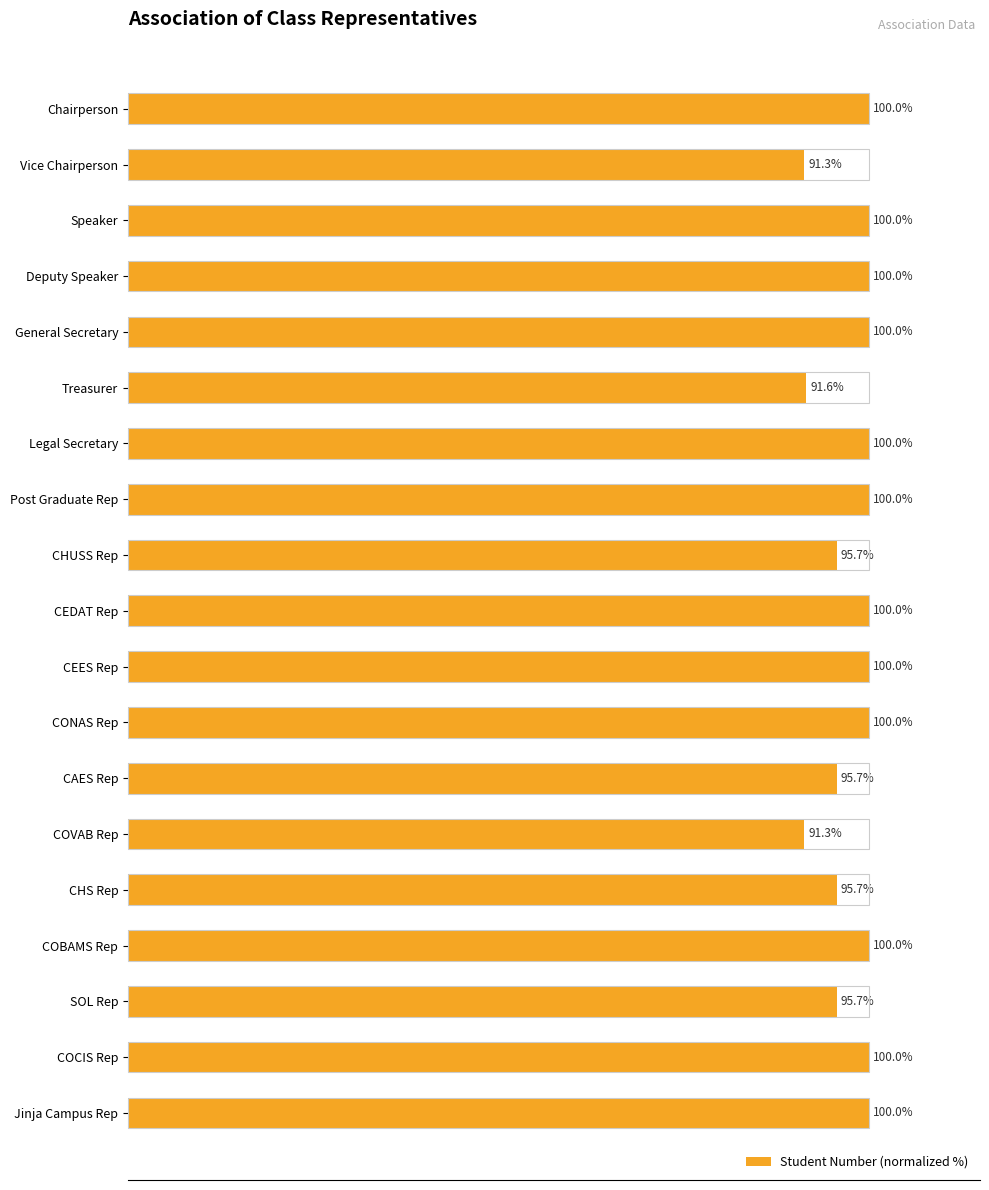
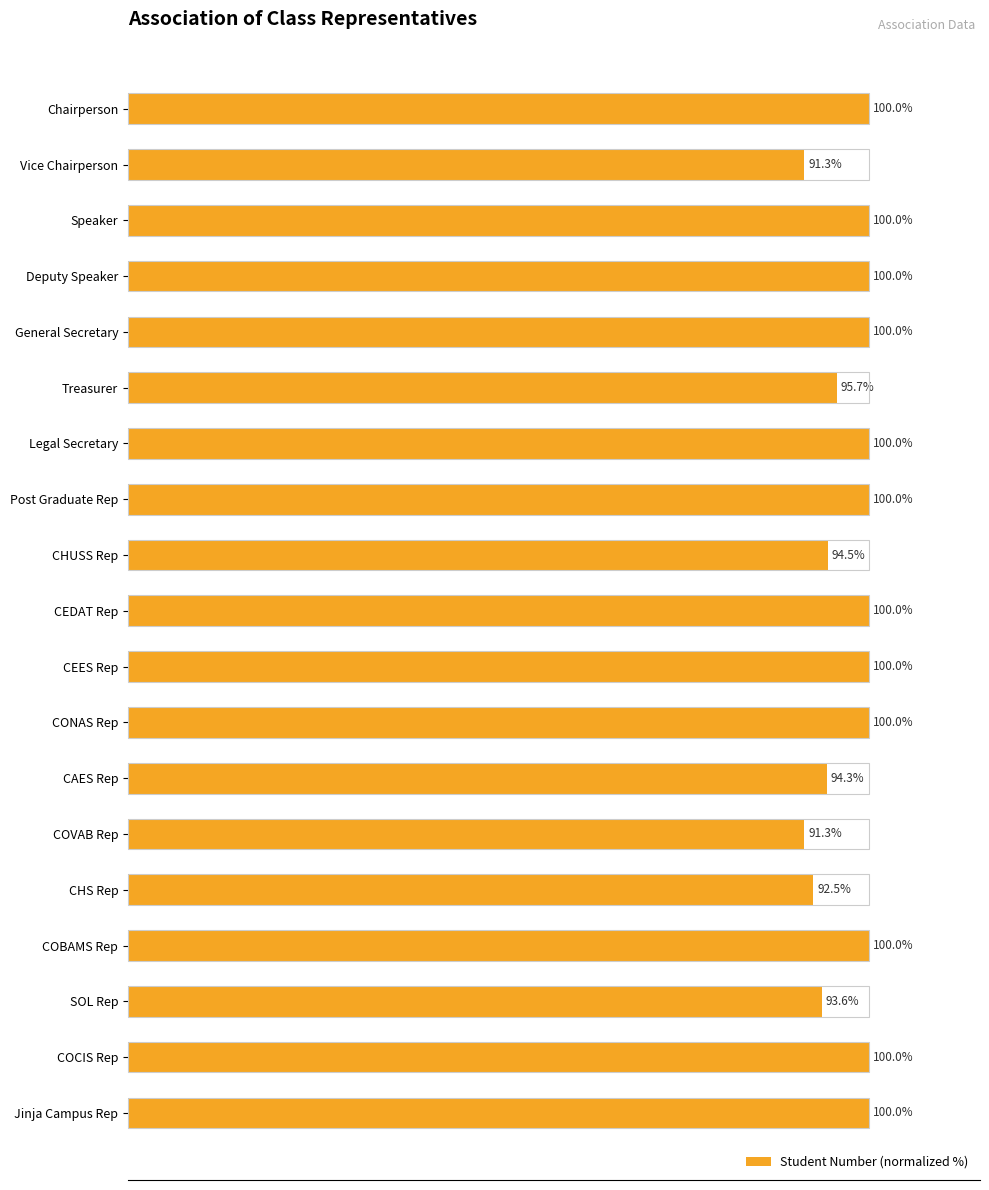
  {
    "Chairperson": "100.0%",
    "Vice Chairperson": "91.3%",
    "Speaker": "100.0%",
    "Deputy Speaker": "100.0%",
    "General Secretary": "100.0%",
-   "Treasurer": "91.6%",
+   "Treasurer": "95.7%",
    "Legal Secretary": "100.0%",
    "Post Graduate Rep": "100.0%",
-   "CHUSS Rep": "95.7%",
+   "CHUSS Rep": "94.5%",
    "CEDAT Rep": "100.0%",
    "CEES Rep": "100.0%",
    "CONAS Rep": "100.0%",
-   "CAES Rep": "95.7%",
+   "CAES Rep": "94.3%",
    "COVAB Rep": "91.3%",
-   "CHS Rep": "95.7%",
+   "CHS Rep": "92.5%",
    "COBAMS Rep": "100.0%",
-   "SOL Rep": "95.7%",
+   "SOL Rep": "93.6%",
    "COCIS Rep": "100.0%",
    "Jinja Campus Rep": "100.0%"
  }
